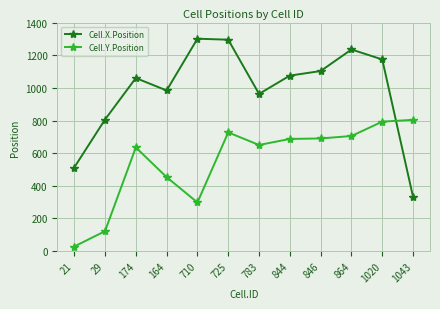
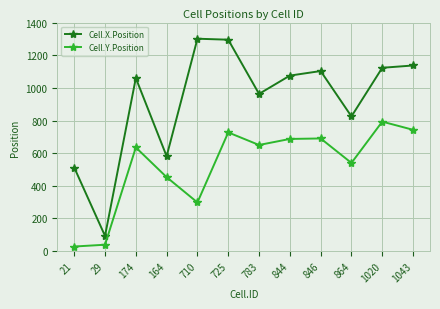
  {
    "Cell.X.Position": {
      "21": 510,
-     "29": 810,
+     "29": 90,
      "174": 1060,
-     "164": 980,
+     "164": 580,
      "710": 1300,
      "725": 1300,
      "783": 960,
      "844": 1080,
      "846": 1100,
-     "864": 1240,
-     "1020": 1170,
-     "1043": 330
+     "864": 830,
+     "1020": 1120,
+     "1043": 1140
    },
    "Cell.Y.Position": {
      "21": 30,
-     "29": 120,
+     "29": 40,
      "174": 640,
      "164": 450,
      "710": 300,
      "725": 730,
      "783": 650,
      "844": 690,
      "846": 690,
-     "864": 710,
+     "864": 540,
      "1020": 790,
-     "1043": 800
+     "1043": 740
    }
  }
